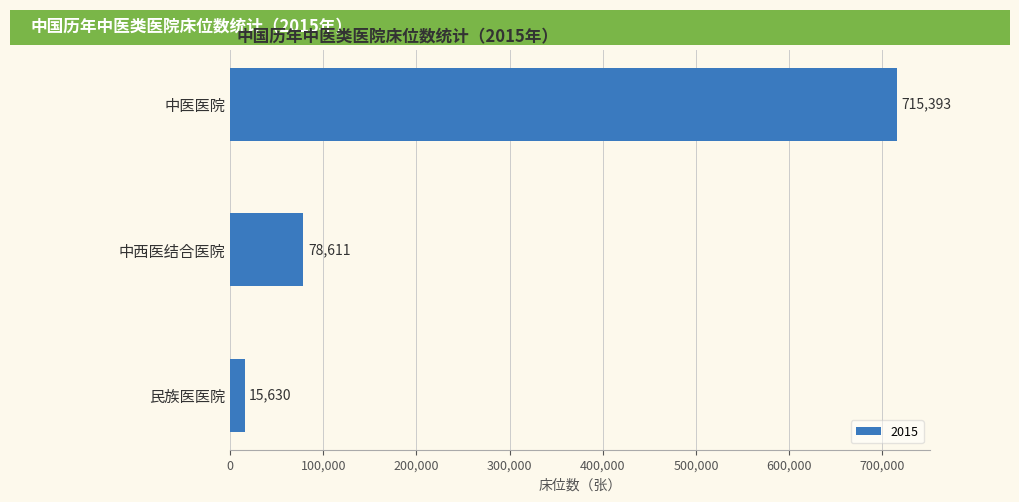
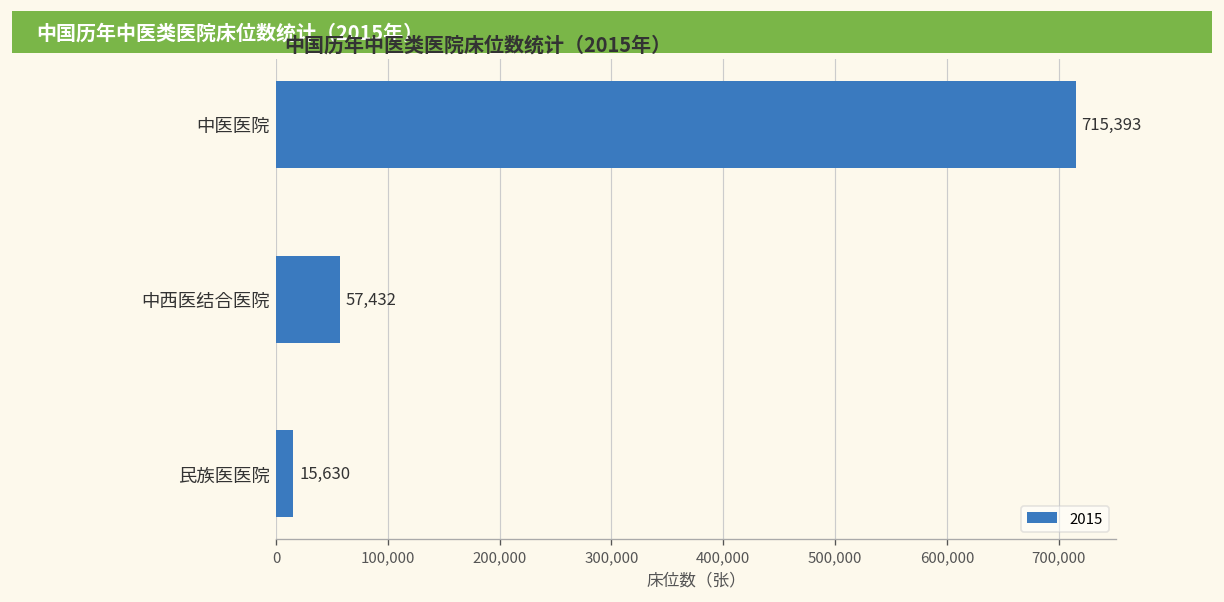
  {
    "中医医院": "715,393",
-   "中西医结合医院": "78,611",
+   "中西医结合医院": "57,432",
    "民族医医院": "15,630"
  }
